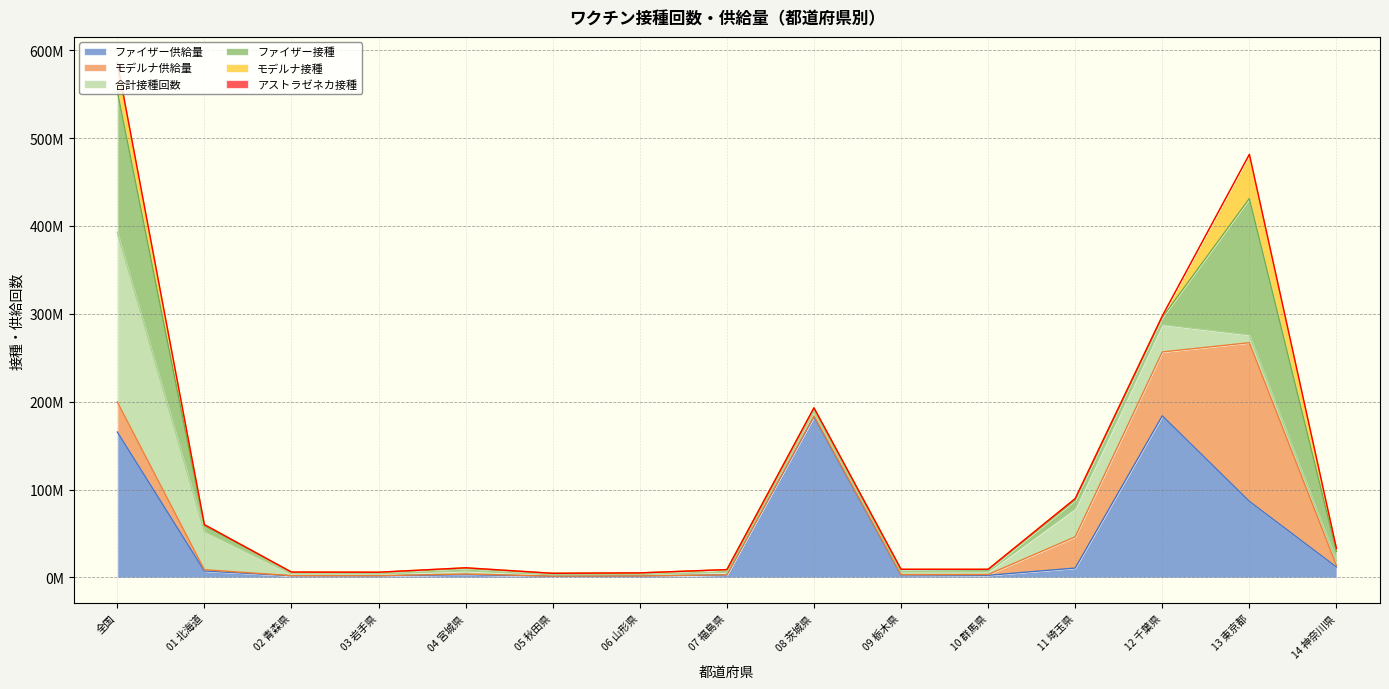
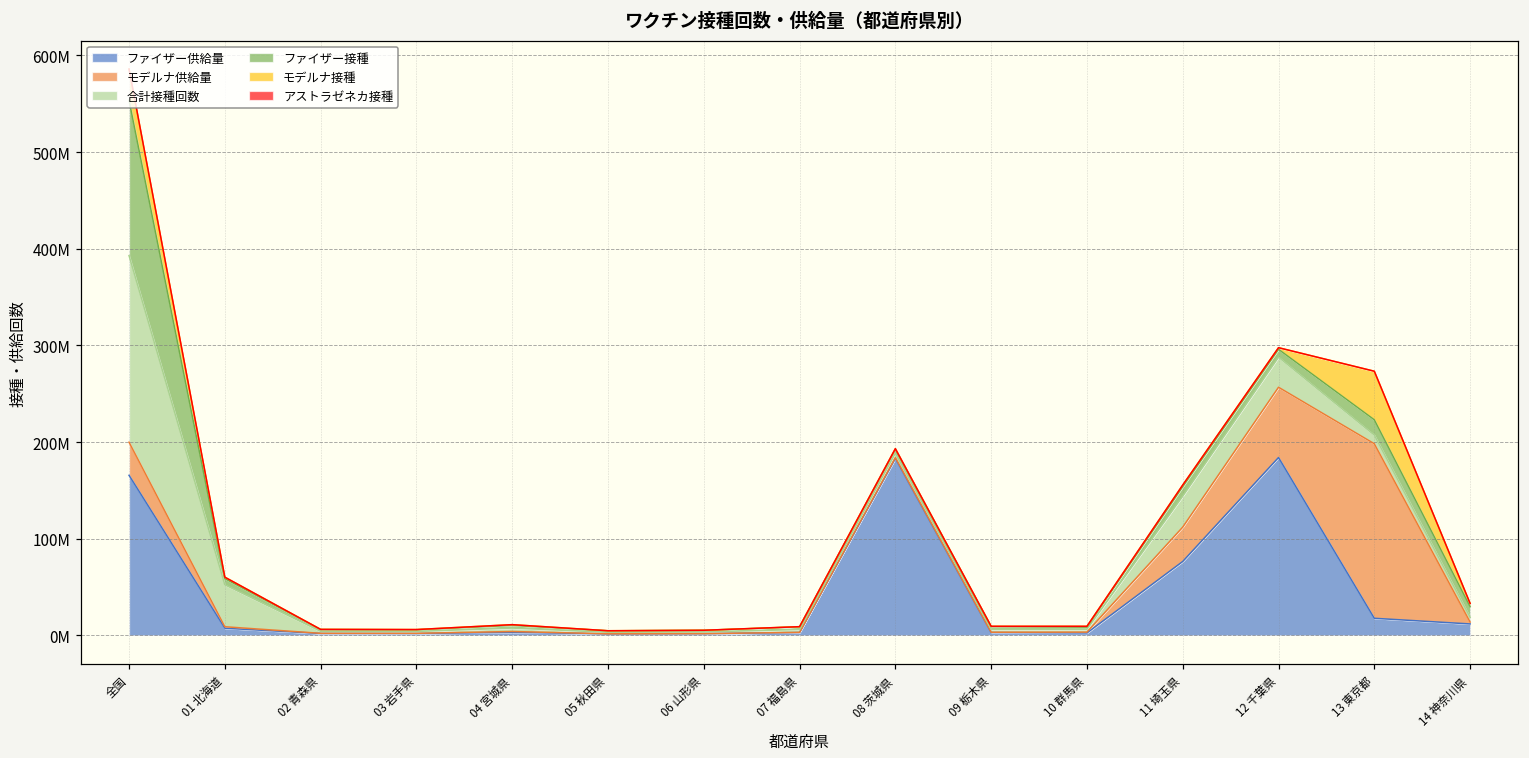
  {
    "ファイザー供給量": {
      "全国": 170000000,
-     "11 埼玉県": 10000000,
+     "11 埼玉県": 80000000,
      "12 千葉県": 180000000,
-     "13 東京都": 90000000
+     "13 東京都": 20000000
    },
    "モデルナ供給量": {
      "全国": 30000000,
      "11 埼玉県": 40000000,
      "12 千葉県": 70000000,
      "13 東京都": 180000000
    },
    "合計接種回数": {
      "全国": 190000000,
      "01 北海道": 40000000,
      "08 茨城県": 0,
      "11 埼玉県": 30000000,
      "12 千葉県": 30000000,
      "13 東京都": 10000000,
      "14 神奈川県": 0
    },
    "ファイザー接種": {
-     "13 東京都": 160000000,
+     "13 東京都": 20000000,
      "14 神奈川県": 10000000
    },
    "アストラゼネカ接種": {
      "13 東京都": 50000000,
      "14 神奈川県": 0
    }
  }
